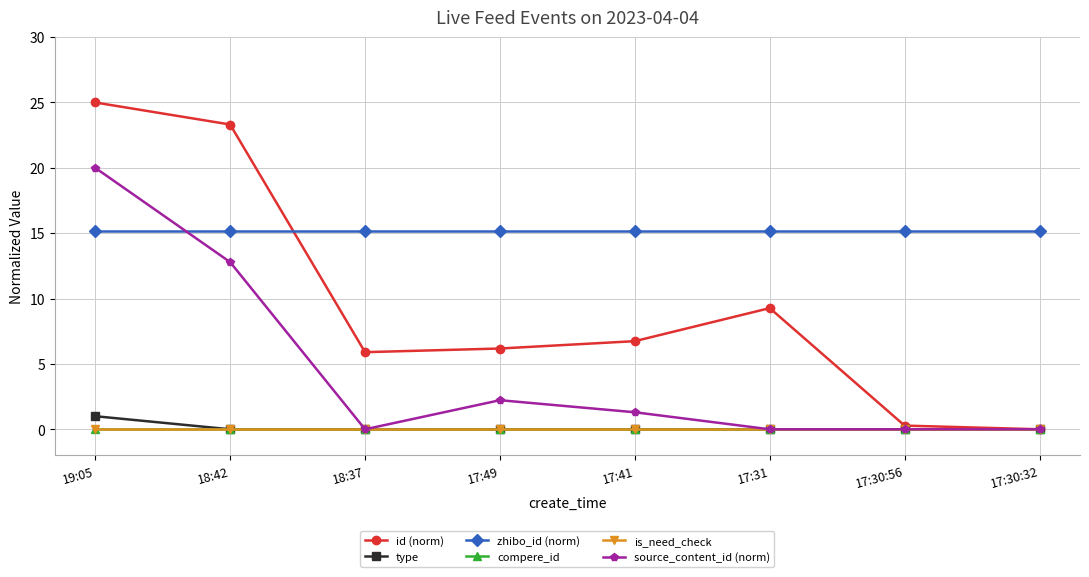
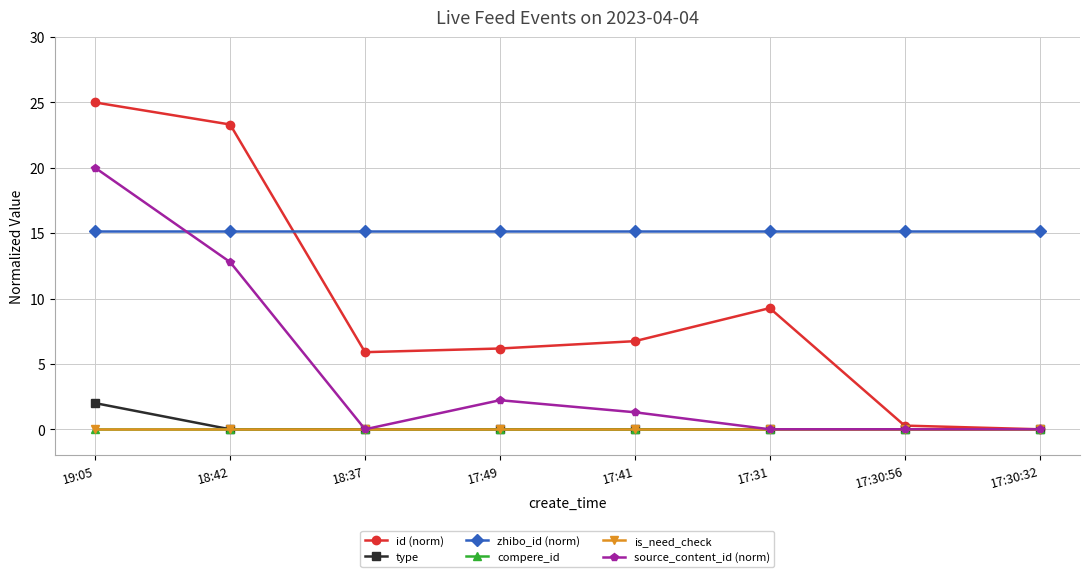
  {
    "id (norm)": {
      "19:05": 25,
      "18:42": 23.3,
      "18:37": 6,
      "17:49": 6,
      "17:41": 6.7,
      "17:31": 9.3,
      "17:30:56": 0.3
    },
    "type": {
-     "19:05": 1
+     "19:05": 2
    },
    "zhibo_id (norm)": {
      "19:05": 15.2,
      "18:42": 15.2,
      "18:37": 15.2,
      "17:49": 15.2,
      "17:41": 15.2,
      "17:31": 15.2,
      "17:30:56": 15.2,
      "17:30:32": 15.2
    },
    "is_need_check": {
      "19:05": 0
    },
    "source_content_id (norm)": {
      "19:05": 20,
      "18:42": 12.8,
      "17:49": 2.2,
      "17:41": 1.3
    }
  }
